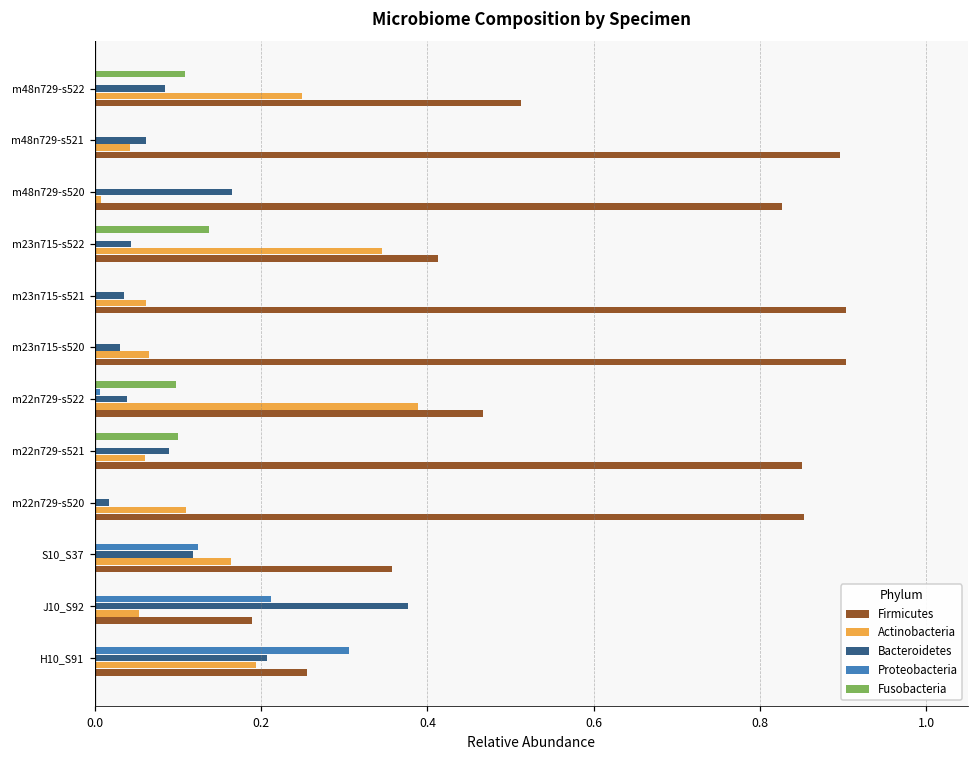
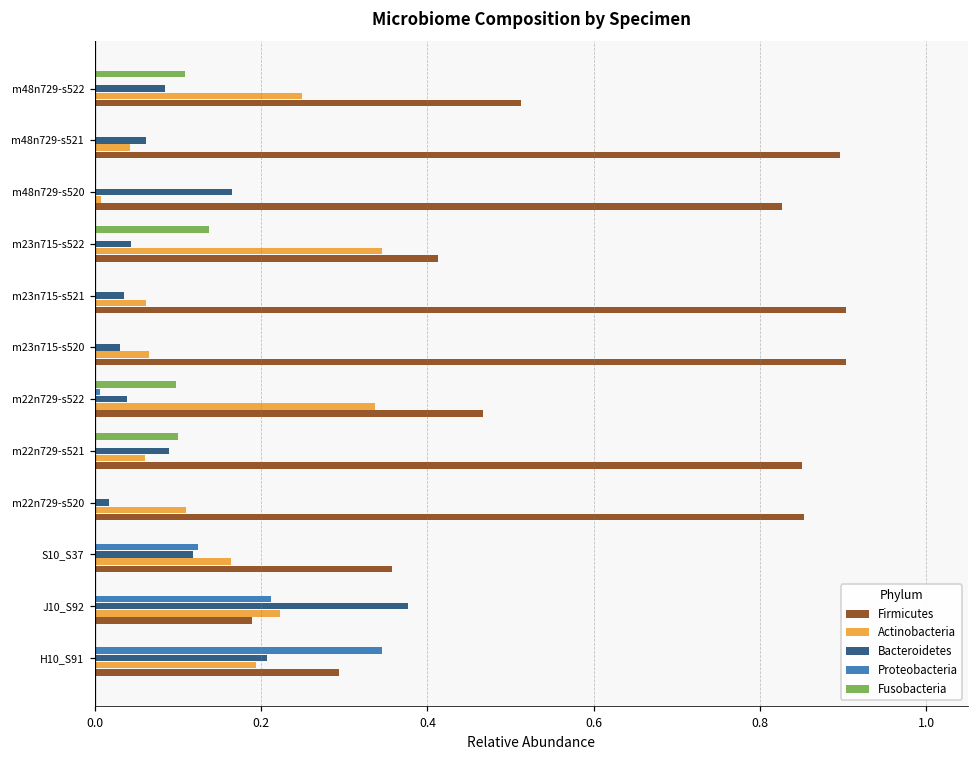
  {
    "Firmicutes": {
      "m48n729-s522": 0.51,
      "m48n729-s521": 0.90,
      "m48n729-s520": 0.83,
      "m23n715-s522": 0.41,
      "m23n715-s521": 0.90,
      "m23n715-s520": 0.90,
      "m22n729-s522": 0.47,
      "m22n729-s521": 0.85,
      "m22n729-s520": 0.85,
      "S10_S37": 0.36,
      "J10_S92": 0.19,
-     "H10_S91": 0.25
+     "H10_S91": 0.29
    },
    "Actinobacteria": {
      "m48n729-s522": 0.25,
      "m48n729-s521": 0.04,
      "m48n729-s520": 0.01,
      "m23n715-s522": 0.35,
      "m23n715-s521": 0.06,
      "m23n715-s520": 0.07,
-     "m22n729-s522": 0.39,
+     "m22n729-s522": 0.34,
      "m22n729-s521": 0.06,
      "m22n729-s520": 0.11,
      "S10_S37": 0.16,
-     "J10_S92": 0.05,
+     "J10_S92": 0.22,
      "H10_S91": 0.19
    },
    "Bacteroidetes": {
      "m48n729-s522": 0.08,
      "m48n729-s521": 0.06,
      "m48n729-s520": 0.17,
      "m23n715-s522": 0.04,
      "m23n715-s521": 0.03,
      "m23n715-s520": 0.03,
      "m22n729-s522": 0.04,
      "m22n729-s521": 0.09,
      "m22n729-s520": 0.02,
      "S10_S37": 0.12,
      "J10_S92": 0.38,
      "H10_S91": 0.21
    },
    "Proteobacteria": {
      "m48n729-s522": 0.00,
      "m48n729-s521": 0.00,
      "m48n729-s520": 0.00,
      "m23n715-s522": 0.00,
      "m23n715-s521": 0.00,
      "m23n715-s520": 0.00,
      "m22n729-s522": 0.01,
      "m22n729-s521": 0.00,
      "m22n729-s520": 0.00,
      "S10_S37": 0.12,
      "J10_S92": 0.21,
-     "H10_S91": 0.31
+     "H10_S91": 0.35
    },
    "Fusobacteria": {
      "m48n729-s522": 0.11,
      "m48n729-s521": 0.00,
      "m48n729-s520": 0.00,
      "m23n715-s522": 0.14,
      "m23n715-s521": 0.00,
      "m23n715-s520": 0.00,
      "m22n729-s522": 0.10,
      "m22n729-s521": 0.10,
      "m22n729-s520": 0.00,
      "S10_S37": 0.00,
      "J10_S92": 0.00,
      "H10_S91": 0.00
    }
  }
